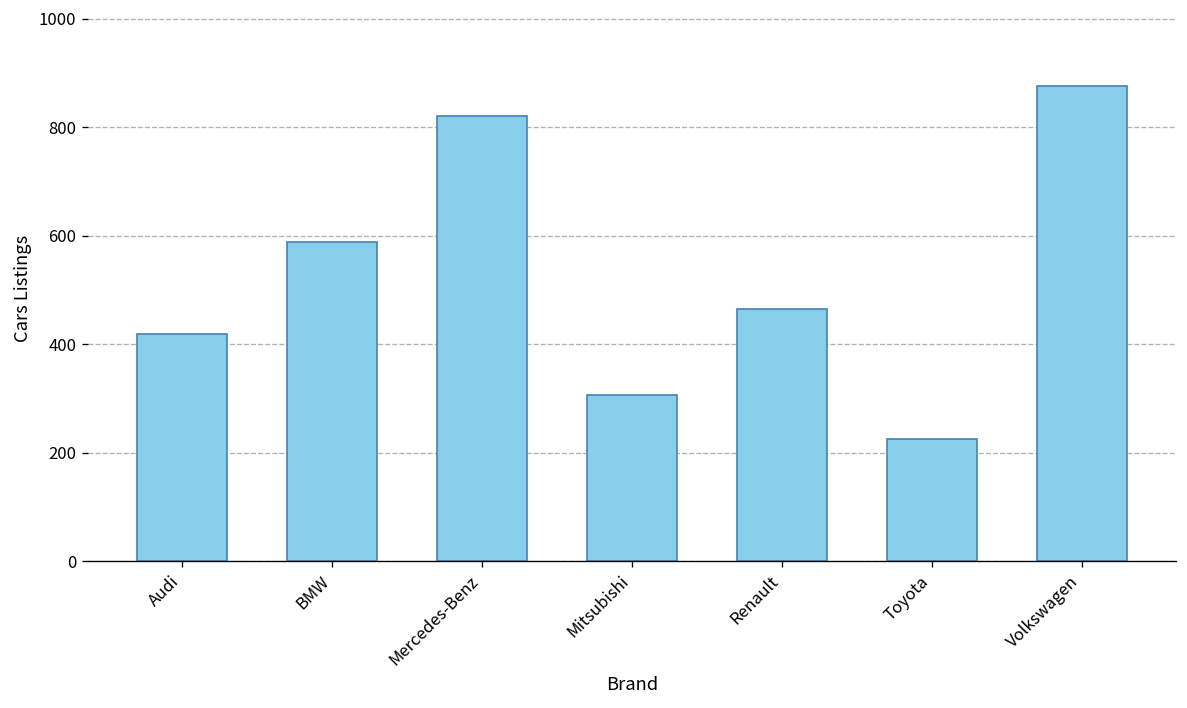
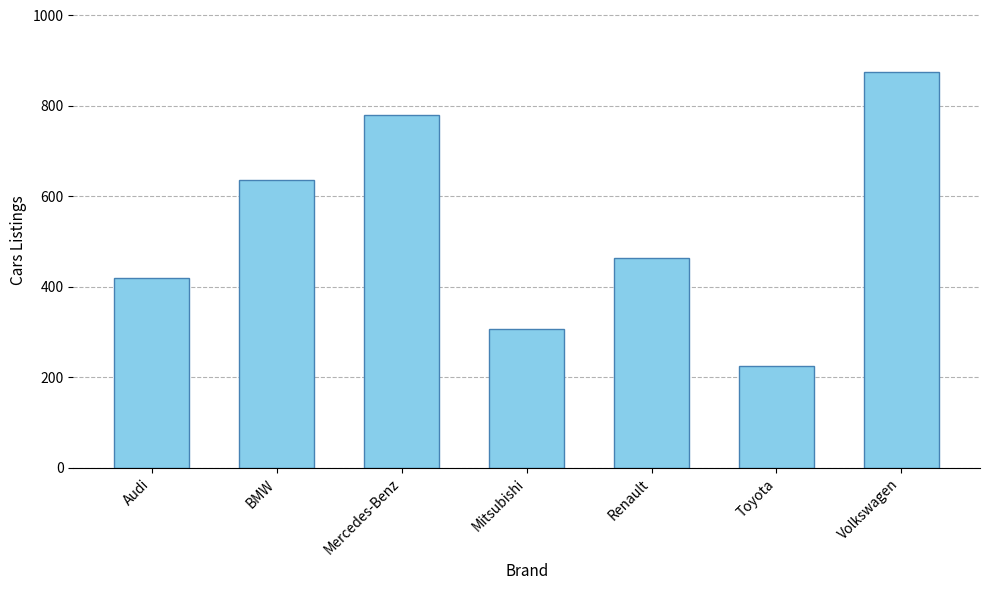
  {
    "Audi": 420,
-   "BMW": 590,
-   "Mercedes-Benz": 820,
+   "BMW": 640,
+   "Mercedes-Benz": 780,
    "Mitsubishi": 310,
    "Renault": 470,
    "Toyota": 230,
    "Volkswagen": 880
  }
